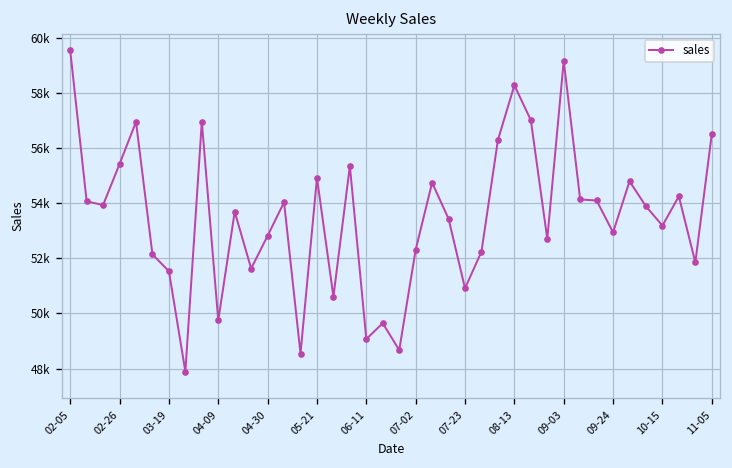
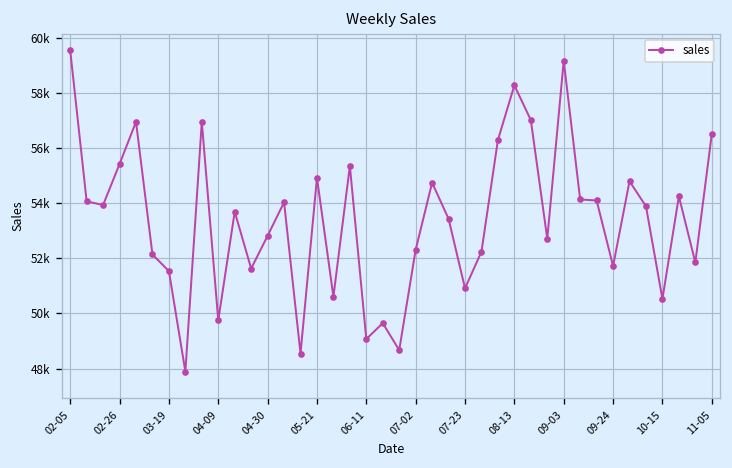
  {
    "02-05": 59600,
    "02-26": 55400,
    "03-19": 51500,
    "04-09": 49700,
    "04-30": 52800,
    "05-21": 54900,
    "06-11": 49100,
    "07-02": 52300,
    "07-23": 50900,
    "08-13": 58300,
    "09-03": 59200,
-   "09-24": 52900,
-   "10-15": 53200,
+   "09-24": 51700,
+   "10-15": 50500,
    "11-05": 56500
  }
